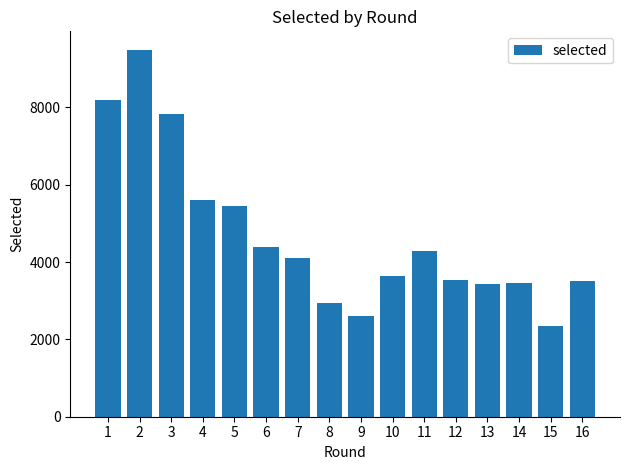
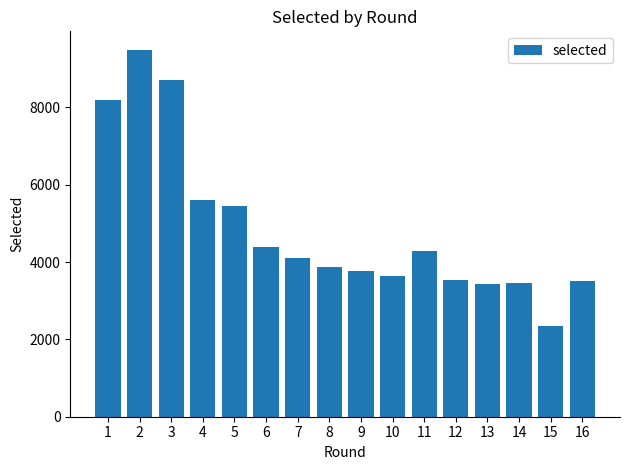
  {
    "1": 8200,
    "2": 9500,
-   "3": 7800,
+   "3": 8700,
    "4": 5600,
    "5": 5400,
    "6": 4400,
    "7": 4100,
-   "8": 2900,
-   "9": 2600,
+   "8": 3900,
+   "9": 3800,
    "10": 3600,
    "11": 4300,
    "12": 3500,
    "13": 3400,
    "14": 3500,
    "15": 2300,
    "16": 3500
  }
